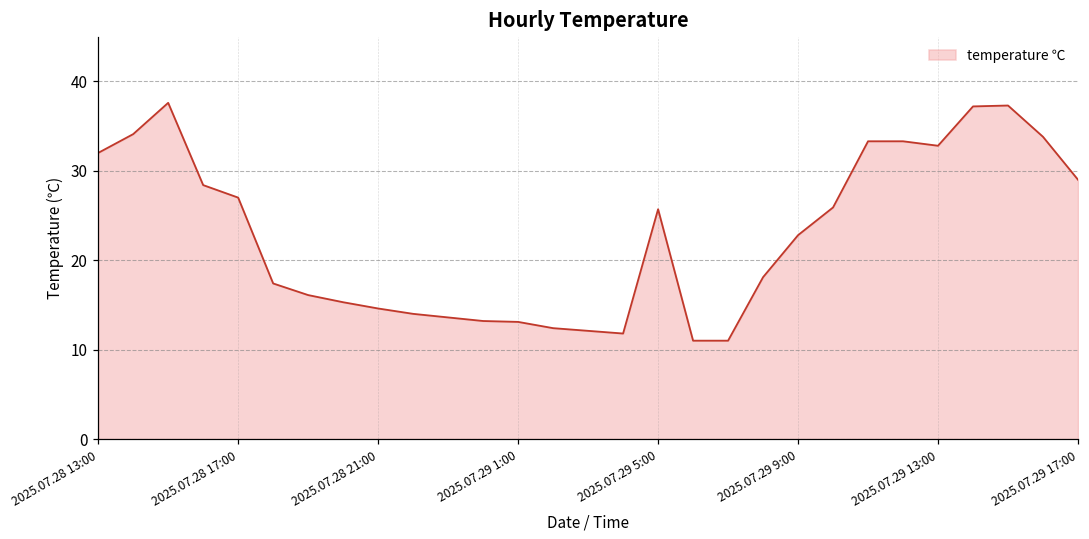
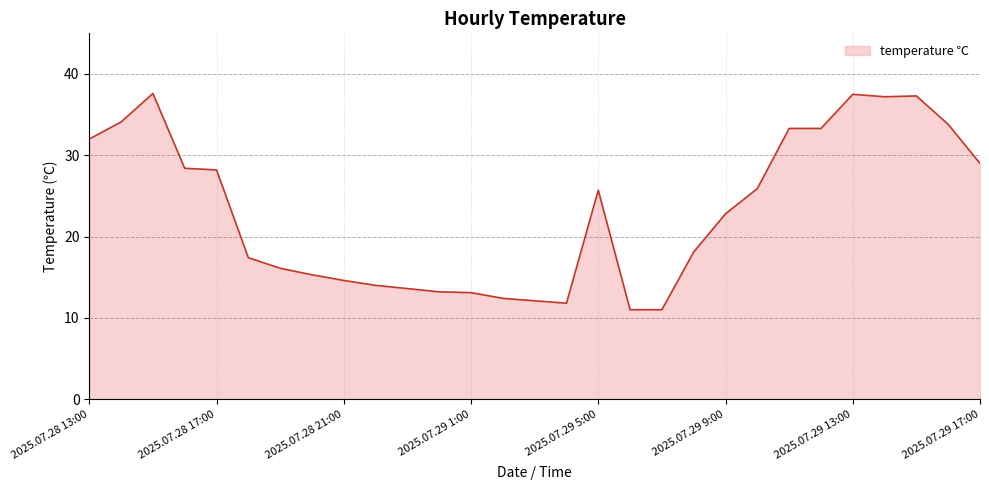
  {
    "2025.07.28 13:00": 32,
-   "2025.07.28 17:00": 27,
+   "2025.07.28 17:00": 28,
    "2025.07.28 21:00": 15,
    "2025.07.29 1:00": 13,
    "2025.07.29 5:00": 26,
    "2025.07.29 9:00": 23,
-   "2025.07.29 13:00": 33,
+   "2025.07.29 13:00": 38,
    "2025.07.29 17:00": 29
  }
